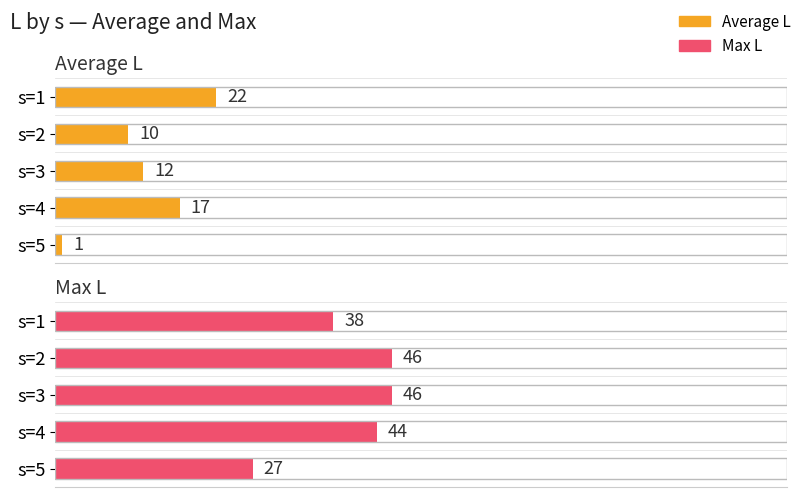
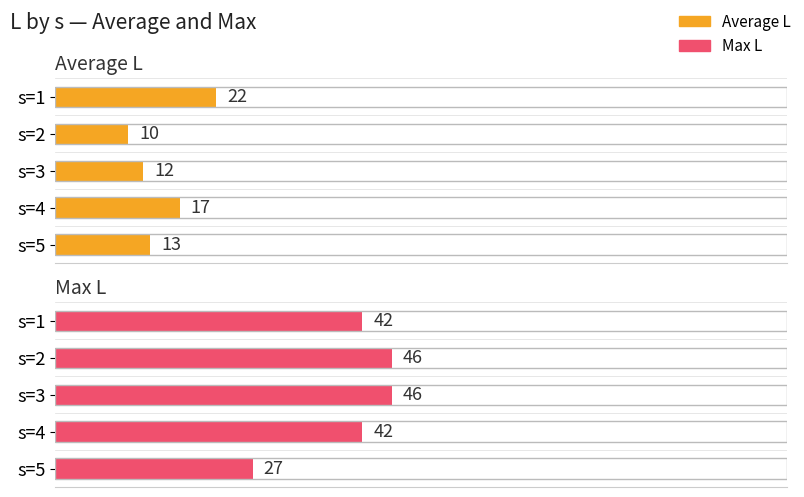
  {
    "Average L": {
      "s=1": 22,
      "s=2": 10,
      "s=3": 12,
      "s=4": 17,
-     "s=5": 1
+     "s=5": 13
    },
    "Max L": {
-     "s=1": 38,
+     "s=1": 42,
      "s=2": 46,
      "s=3": 46,
-     "s=4": 44,
+     "s=4": 42,
      "s=5": 27
    }
  }
